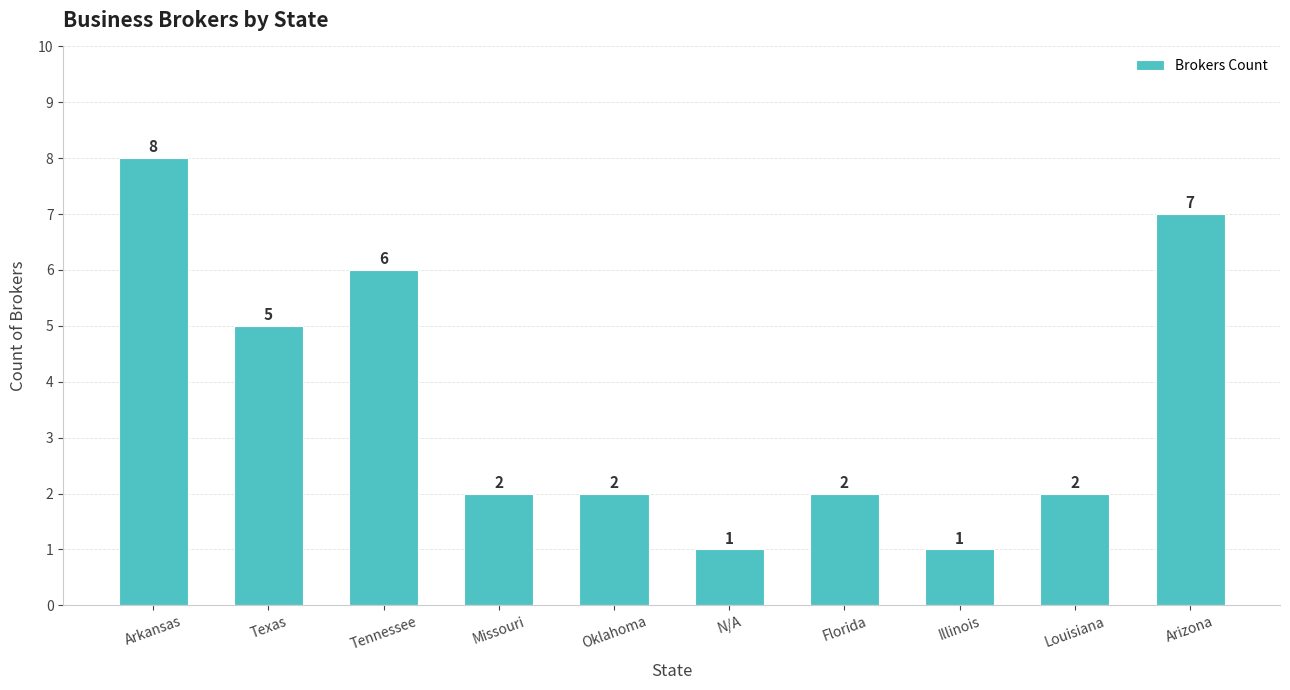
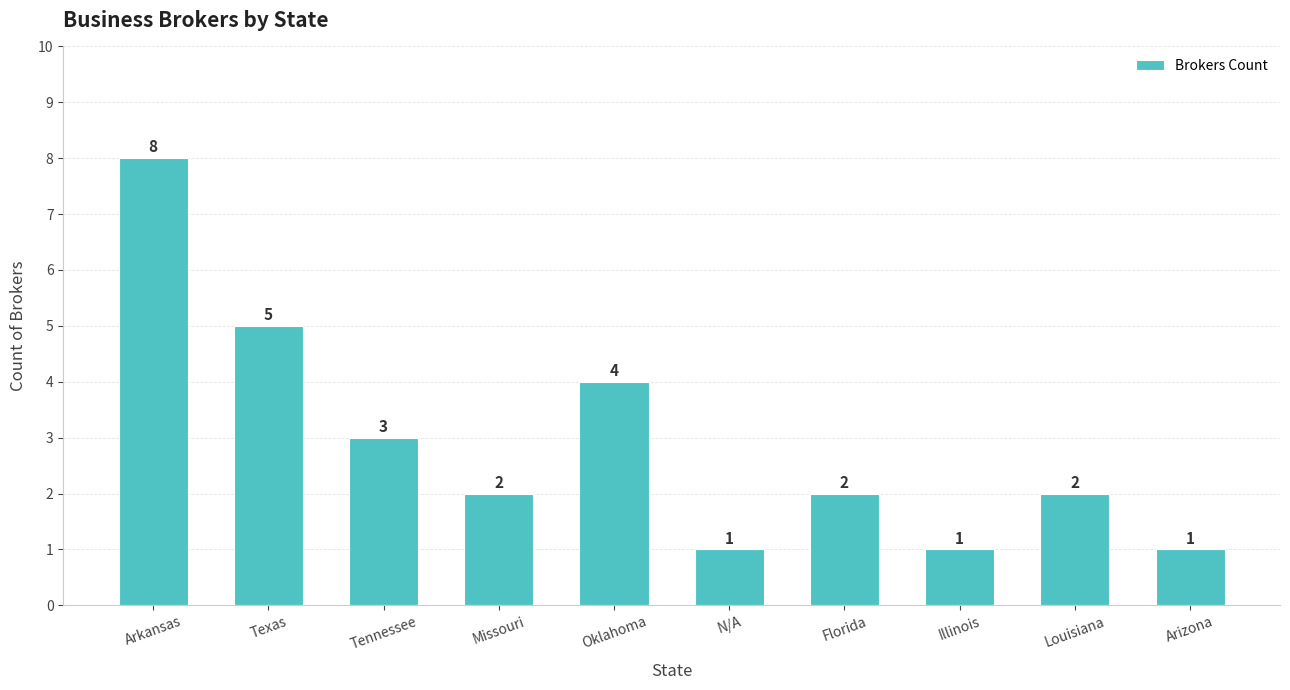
  {
    "Arkansas": 8,
    "Texas": 5,
-   "Tennessee": 6,
+   "Tennessee": 3,
    "Missouri": 2,
-   "Oklahoma": 2,
+   "Oklahoma": 4,
    "N/A": 1,
    "Florida": 2,
    "Illinois": 1,
    "Louisiana": 2,
-   "Arizona": 7
+   "Arizona": 1
  }
